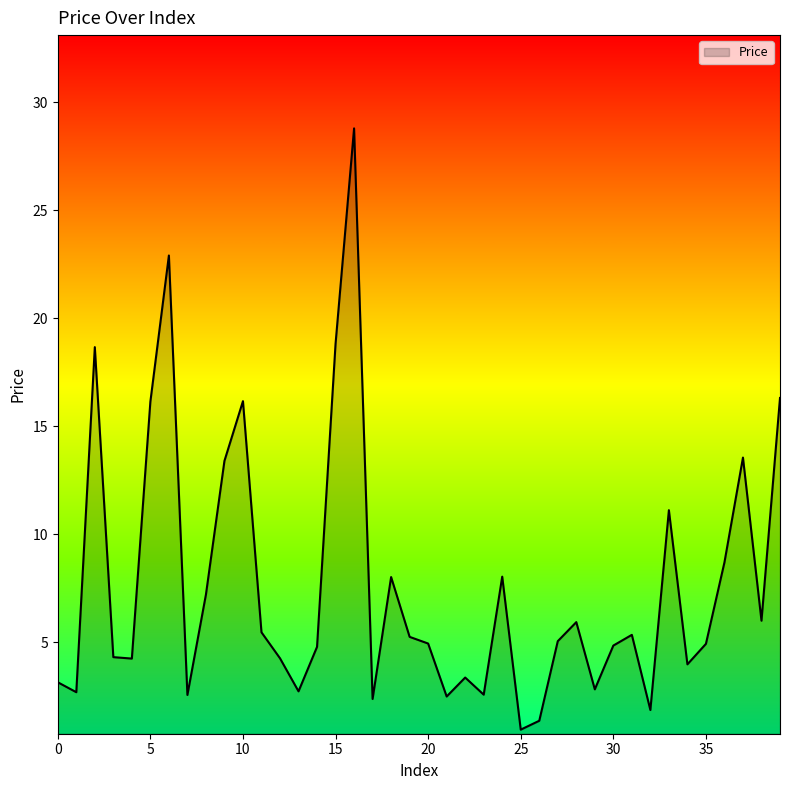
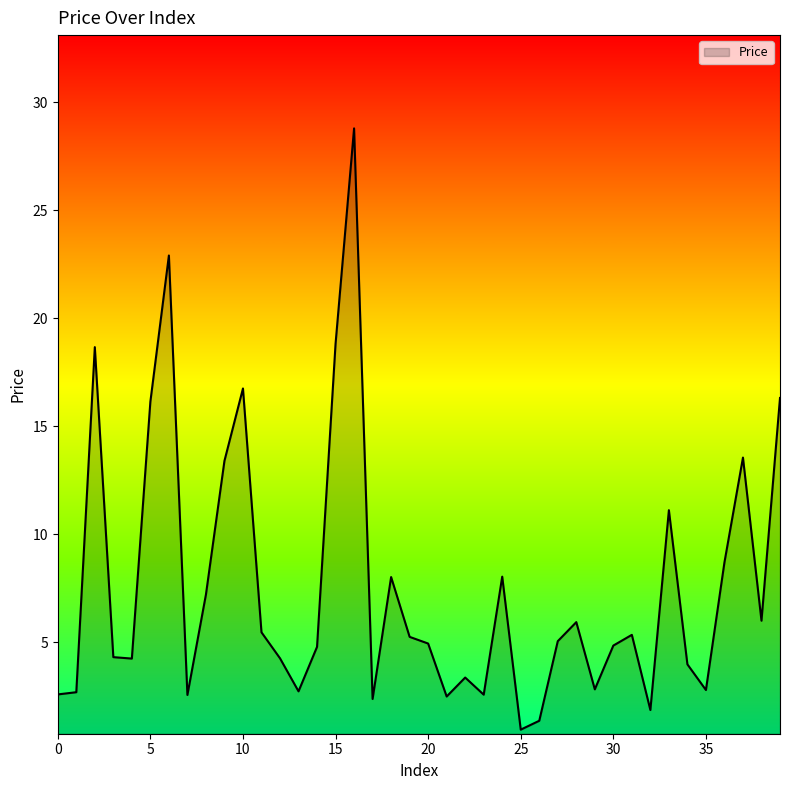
  {
-   "0": 3.1,
+   "0": 2.6,
    "5": 16.1,
-   "10": 16.2,
+   "10": 16.7,
    "15": 18.8,
    "20": 4.9,
    "25": 0.9,
    "30": 4.8,
-   "35": 4.9
+   "35": 2.8
  }
